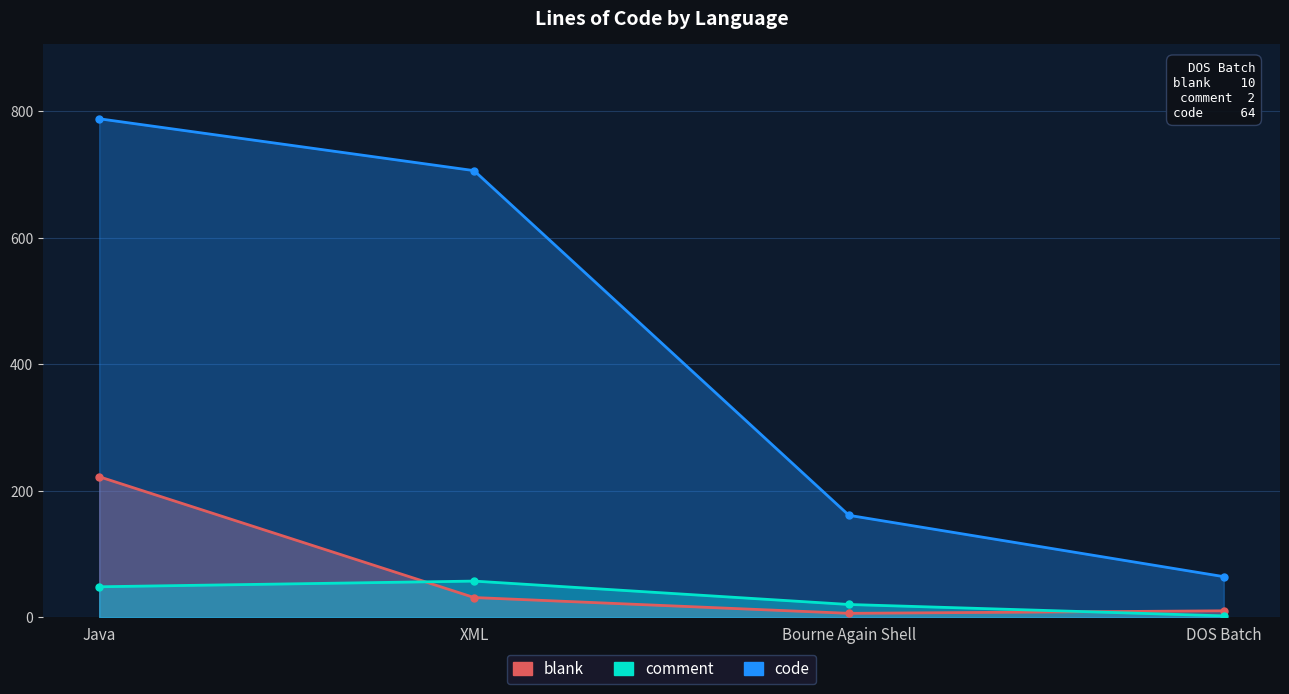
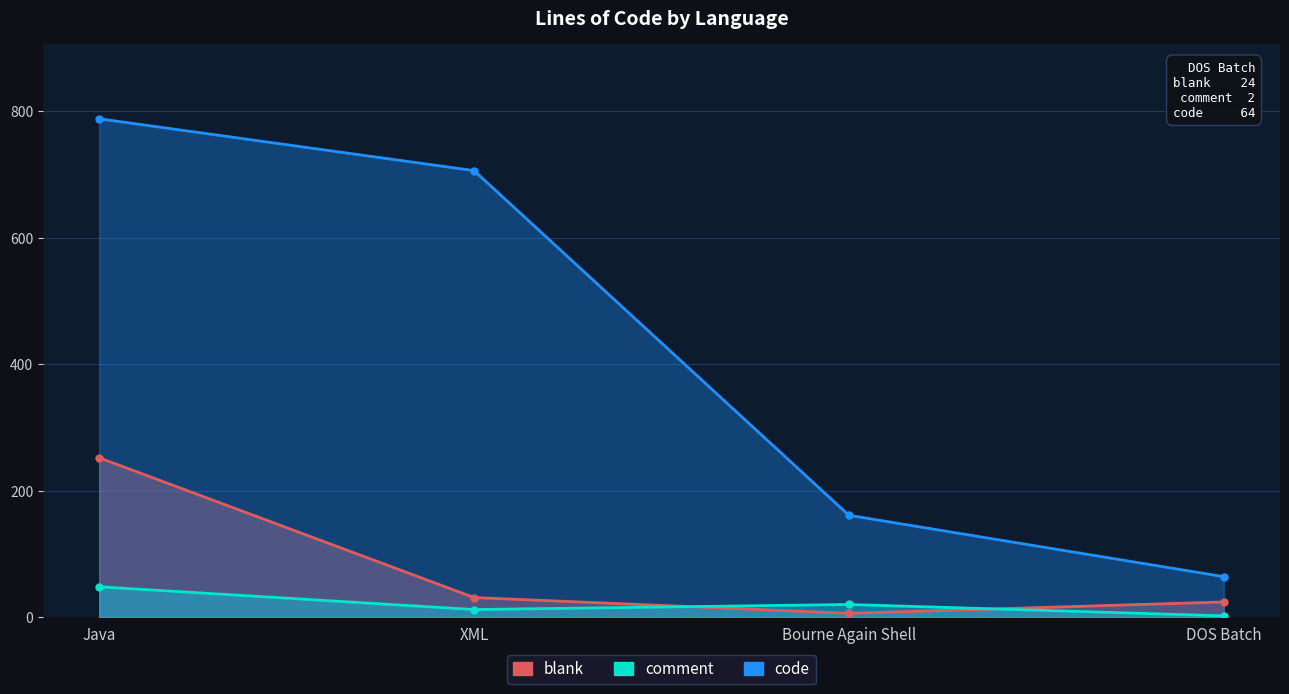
  {
    "blank": {
-     "Java": 220,
-     "DOS Batch": 10
+     "Java": 250,
+     "DOS Batch": 24
    },
    "comment": {
      "Java": 50,
-     "XML": 60,
+     "XML": 10,
      "Bourne Again Shell": 20,
      "DOS Batch": 0
    },
    "code": {
      "Java": 790,
      "XML": 710,
      "Bourne Again Shell": 160,
      "DOS Batch": 60
    }
  }
